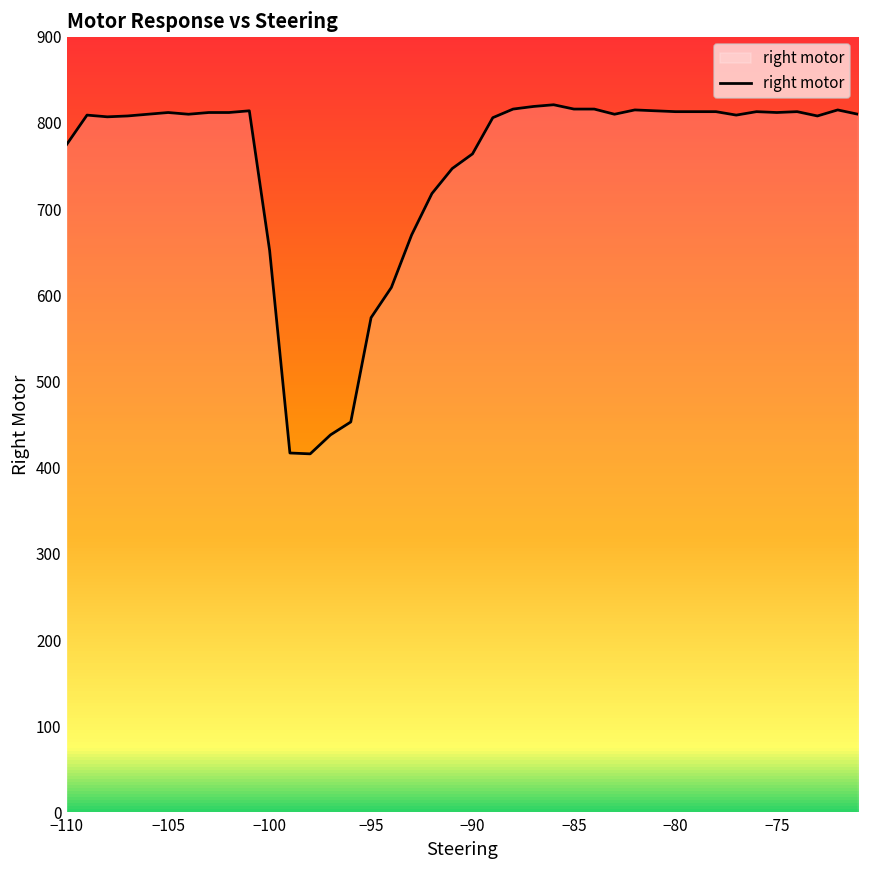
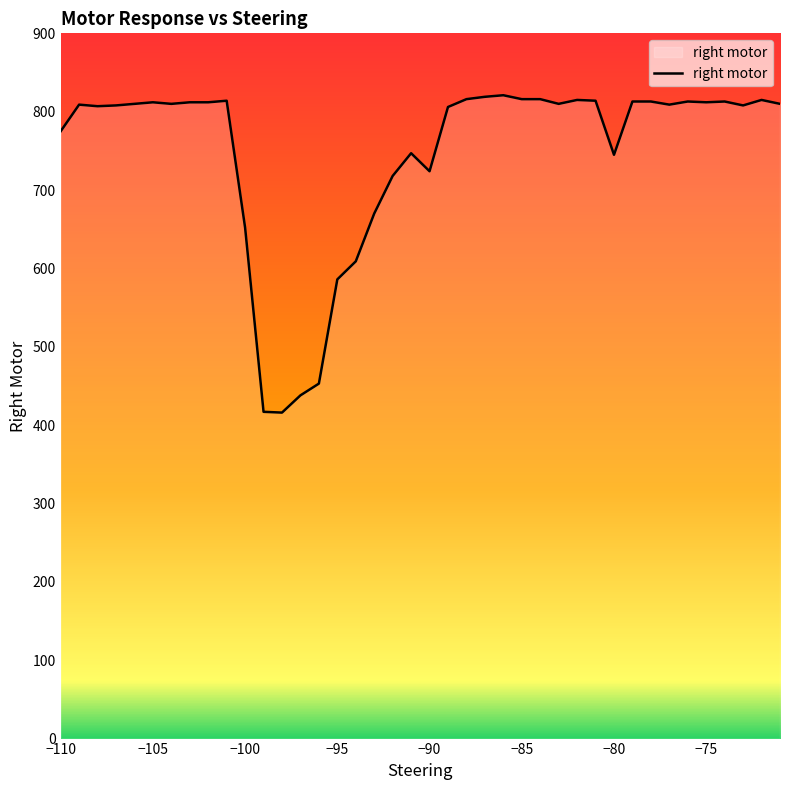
  {
    "−110": 780,
    "−105": 810,
    "−100": 650,
-   "−95": 570,
-   "−90": 760,
+   "−95": 590,
+   "−90": 720,
    "−85": 820,
-   "−80": 810,
+   "−80": 750,
    "−75": 810
  }
